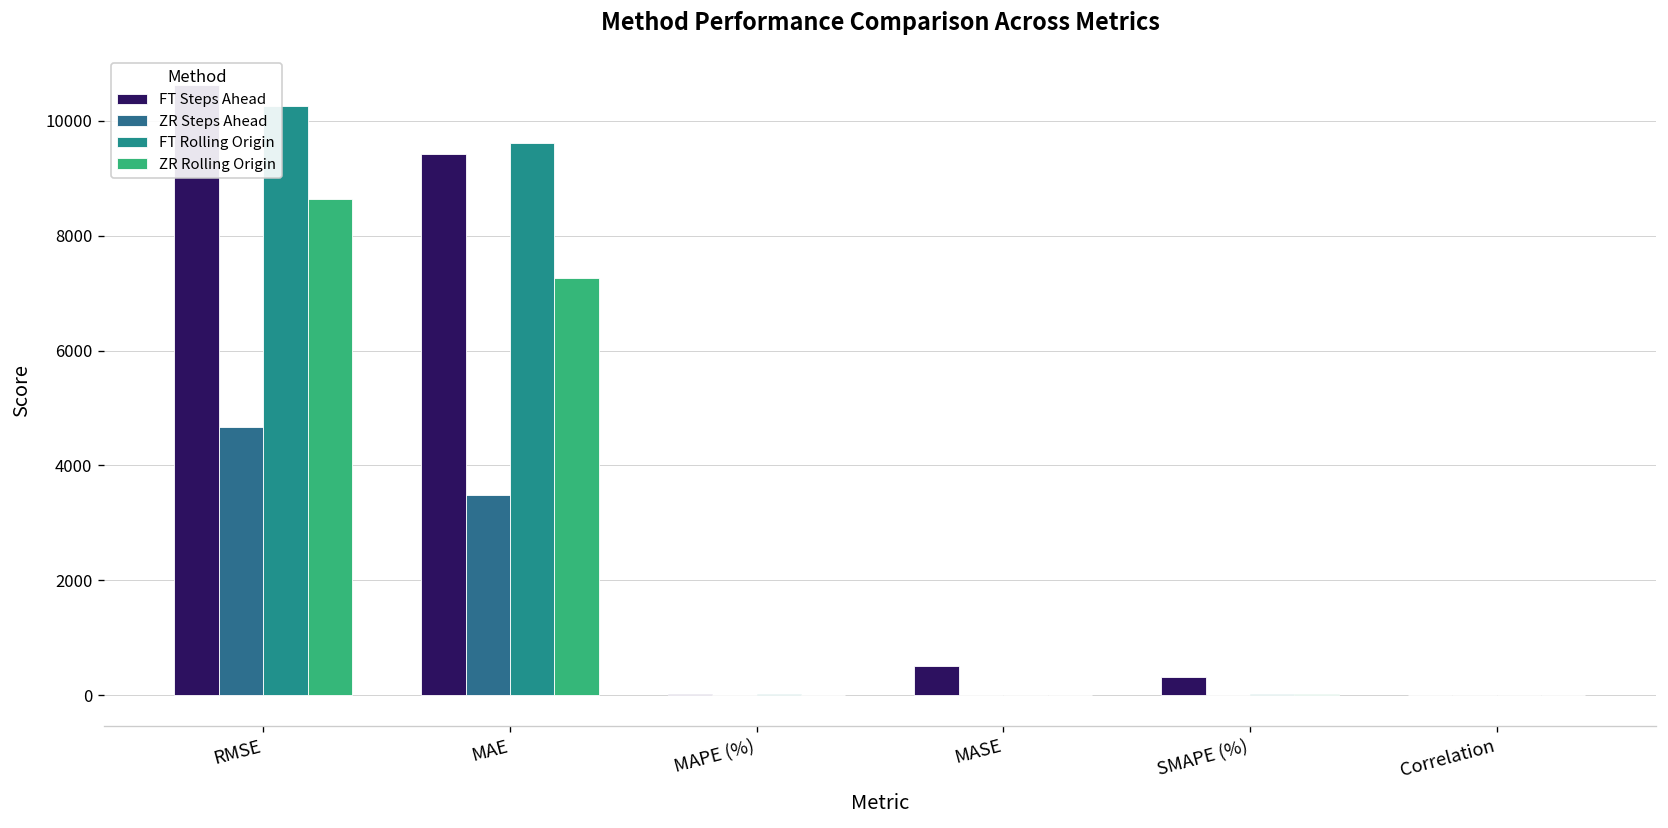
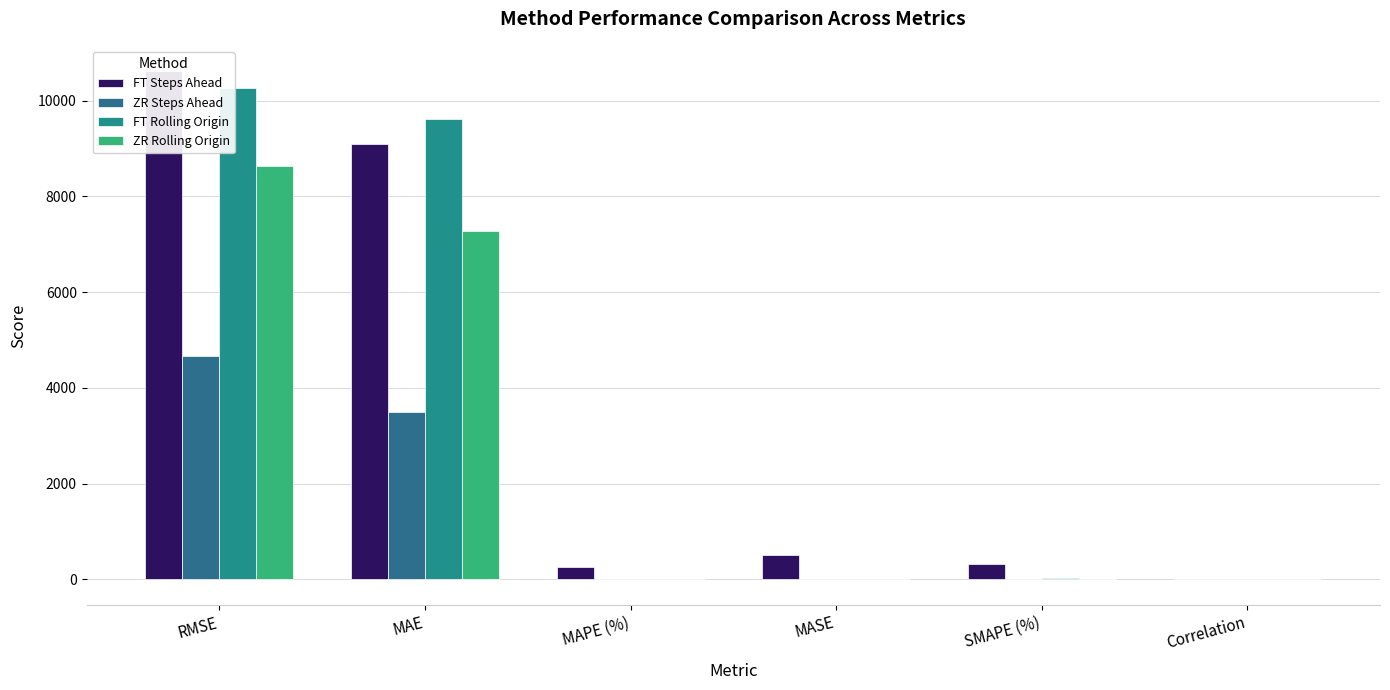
  {
    "FT Steps Ahead": {
-     "MAE": 9400,
-     "MAPE (%)": 0,
+     "MAE": 9100,
+     "MAPE (%)": 300,
      "MASE": 500,
      "SMAPE (%)": 300
    }
  }
